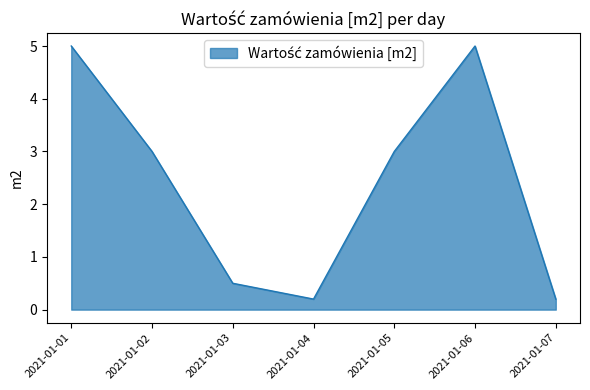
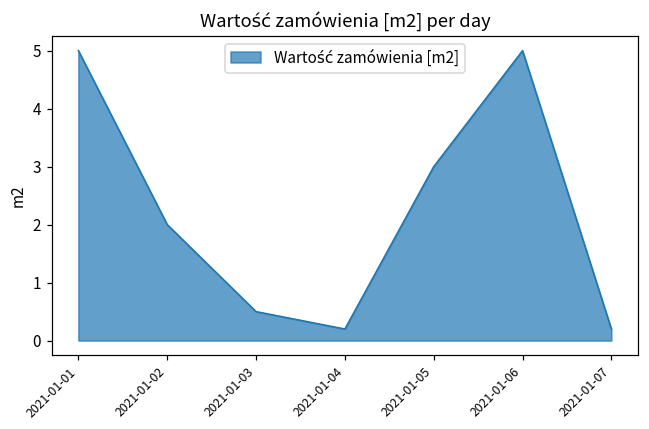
  {
    "2021-01-01": 5,
-   "2021-01-02": 3,
+   "2021-01-02": 2,
    "2021-01-03": 0.5,
    "2021-01-04": 0.2,
    "2021-01-05": 3,
    "2021-01-06": 5,
    "2021-01-07": 0.2
  }
